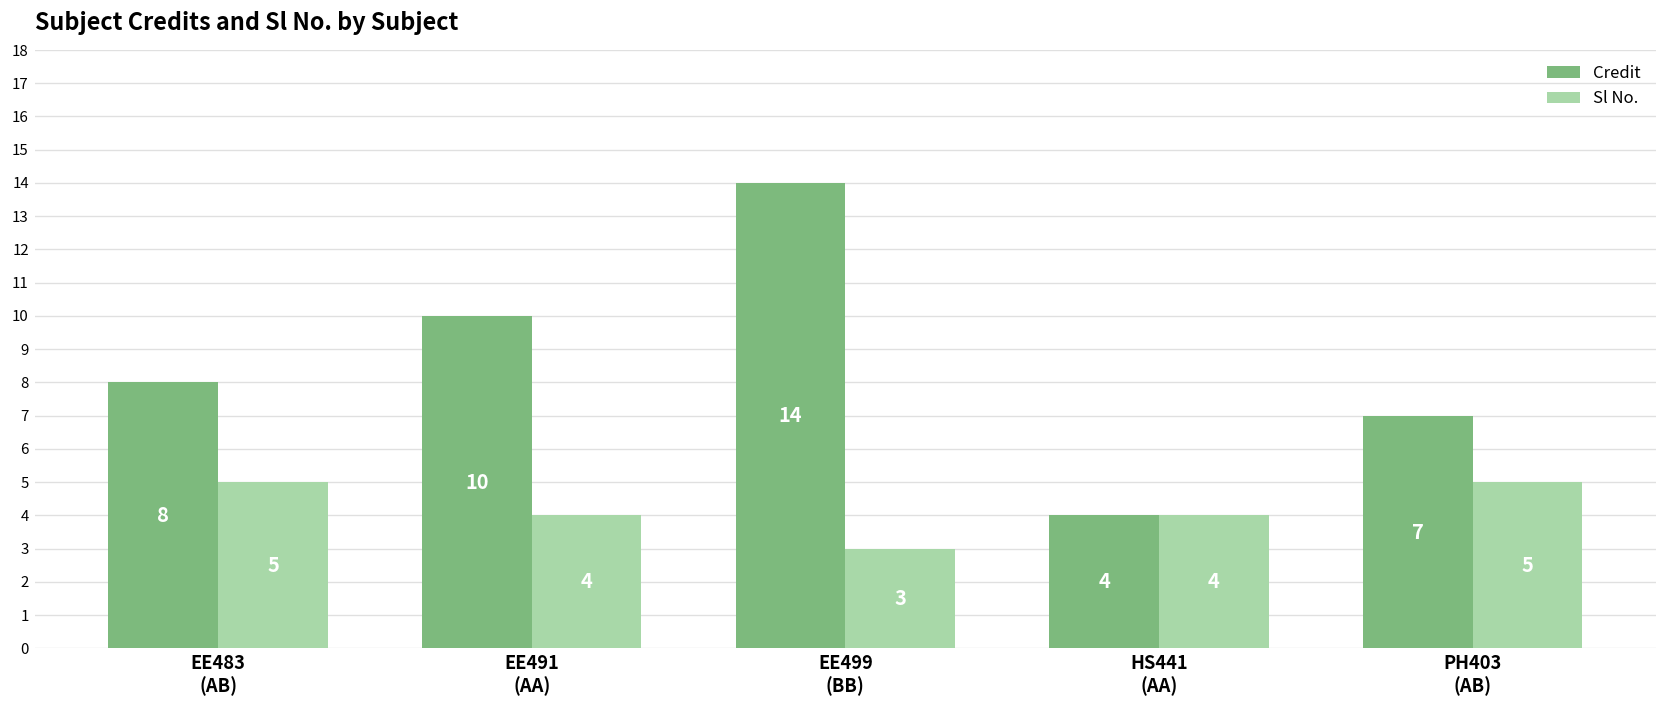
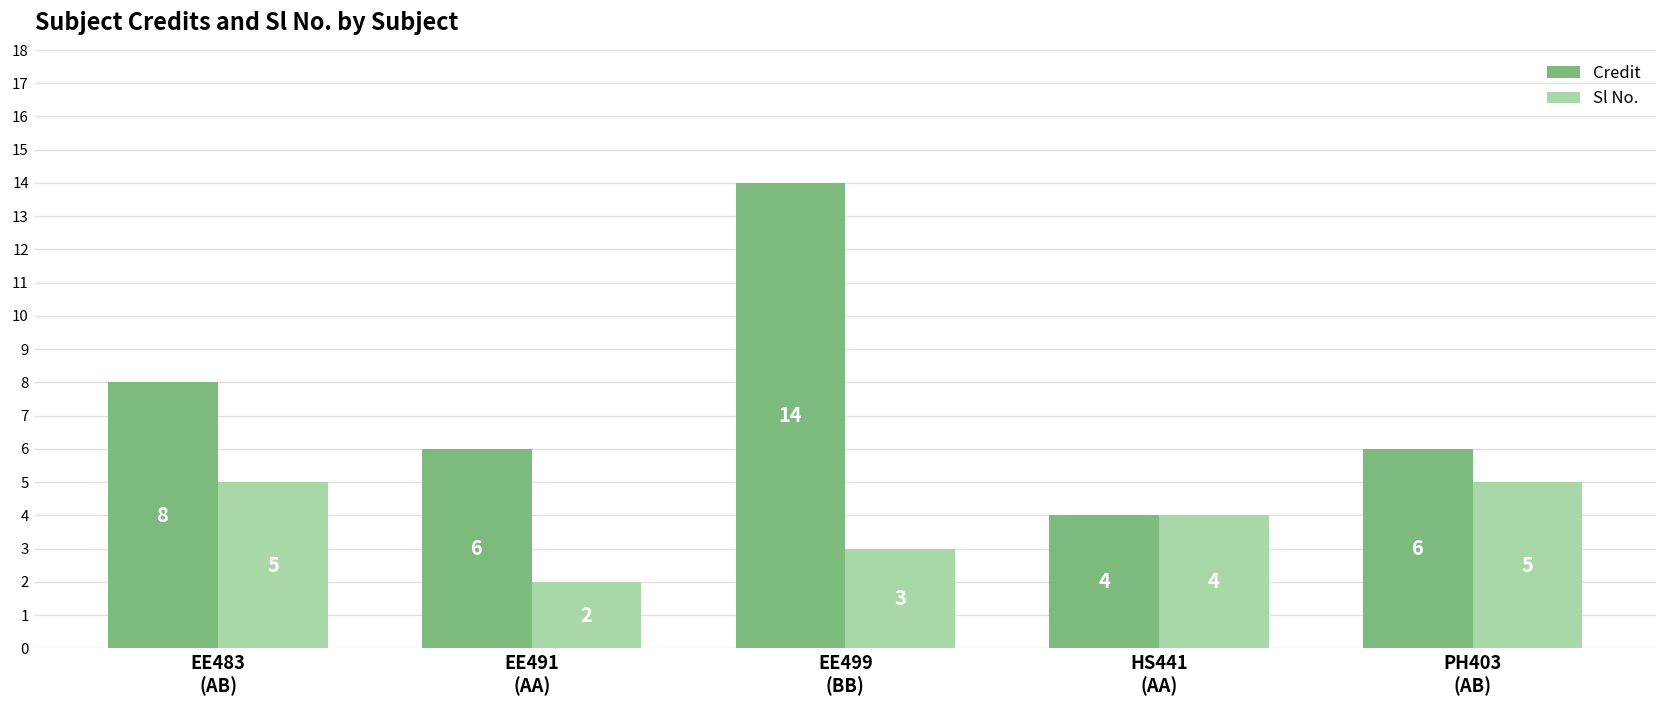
  {
    "Credit": {
      "EE483 (AB)": 8,
-     "EE491 (AA)": 10,
+     "EE491 (AA)": 6,
      "EE499 (BB)": 14,
      "HS441 (AA)": 4,
-     "PH403 (AB)": 7
+     "PH403 (AB)": 6
    },
    "Sl No.": {
      "EE483 (AB)": 5,
-     "EE491 (AA)": 4,
+     "EE491 (AA)": 2,
      "EE499 (BB)": 3,
      "HS441 (AA)": 4,
      "PH403 (AB)": 5
    }
  }
